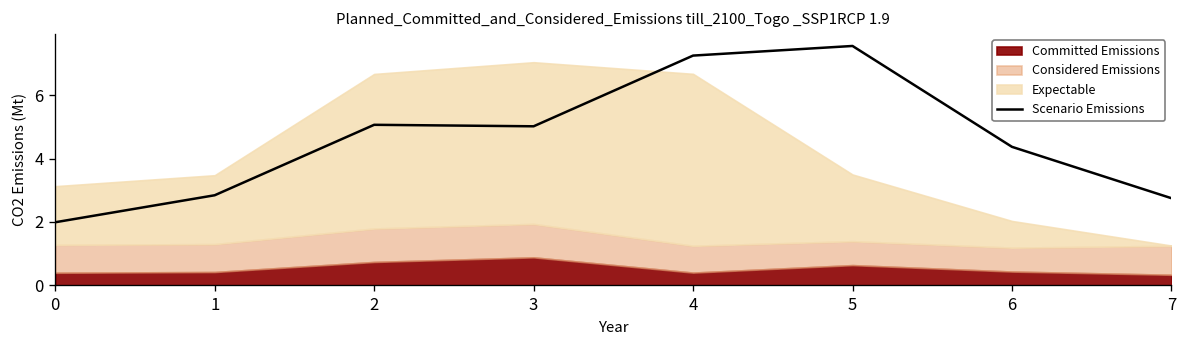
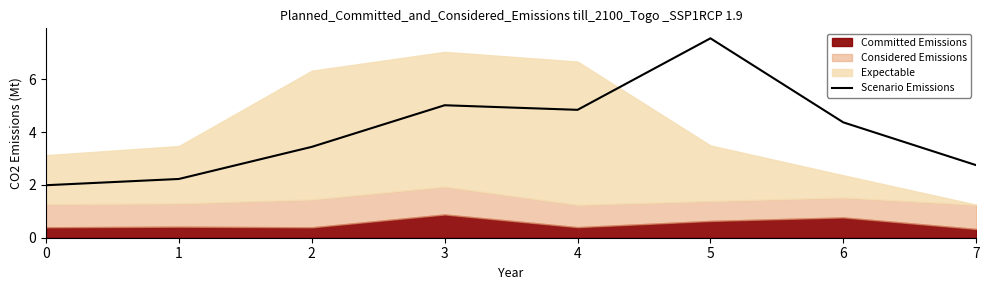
  {
    "Scenario Emissions": {
      "0": 2.0,
-     "1": 2.8,
-     "2": 5.1,
+     "1": 2.2,
+     "2": 3.4,
      "3": 5.0,
-     "4": 7.3,
+     "4": 4.8,
      "5": 7.6,
      "6": 4.4,
      "7": 2.8
    },
    "Committed Emissions": {
      "0": 0.4,
      "1": 0.4,
-     "2": 0.7,
+     "2": 0.4,
      "3": 0.9,
      "4": 0.4,
      "5": 0.6,
-     "6": 0.4,
+     "6": 0.8,
      "7": 0.3
    }
  }
